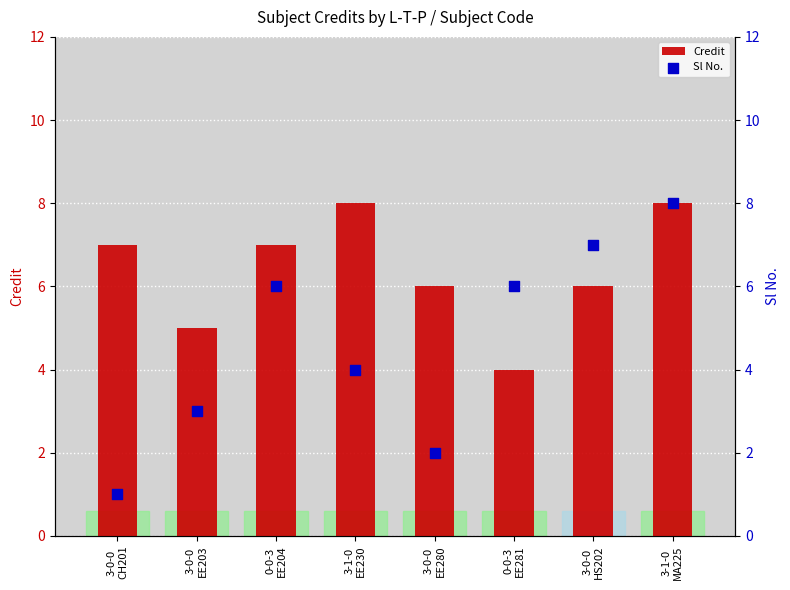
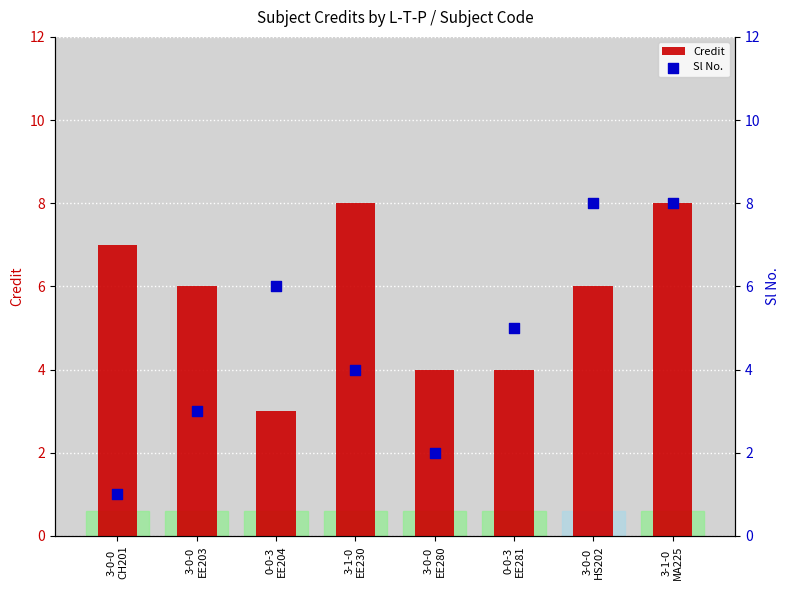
  {
    "Credit": {
      "3-0-0 CH201": 7,
-     "3-0-0 EE203": 5,
-     "0-0-3 EE204": 7,
+     "3-0-0 EE203": 6,
+     "0-0-3 EE204": 3,
      "3-1-0 EE230": 8,
-     "3-0-0 EE280": 6,
+     "3-0-0 EE280": 4,
      "0-0-3 EE281": 4,
      "3-0-0 HS202": 6,
      "3-1-0 MA225": 8
    },
    "Sl No.": {
-     "0-0-3 EE281": 6,
-     "3-0-0 HS202": 7
+     "0-0-3 EE281": 5,
+     "3-0-0 HS202": 8
    }
  }
